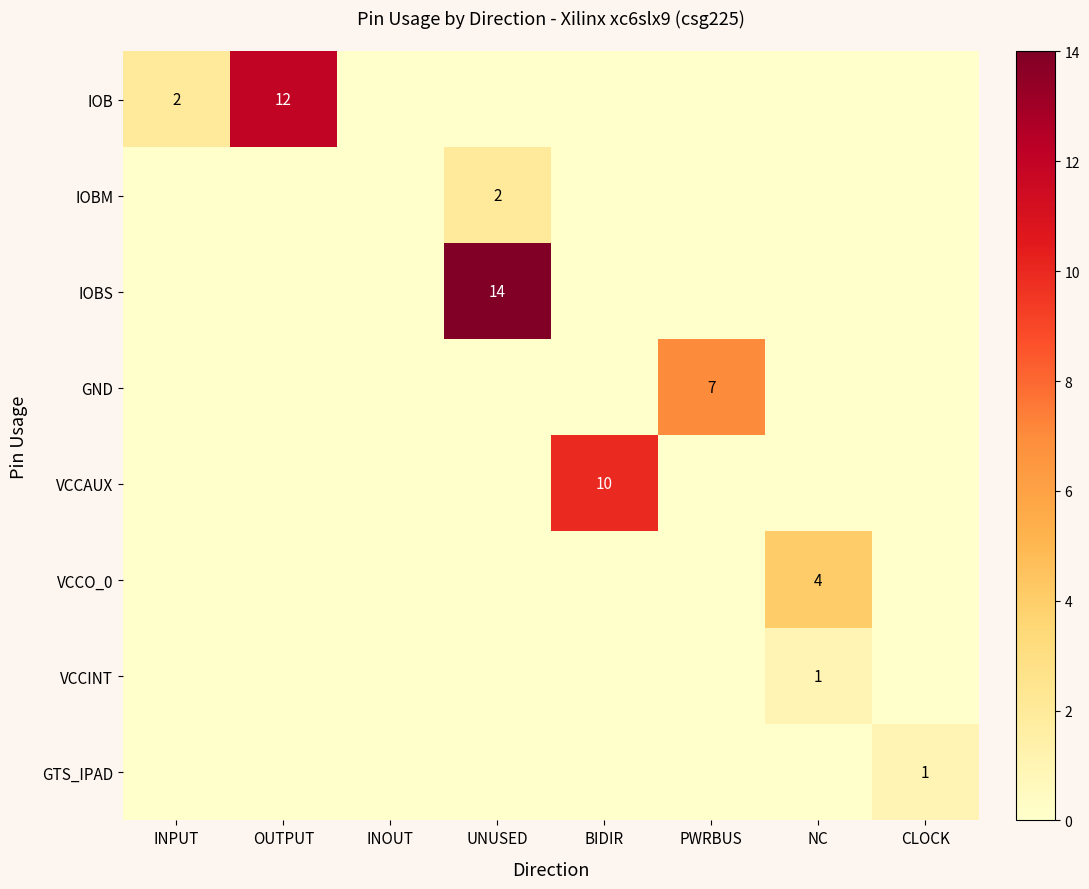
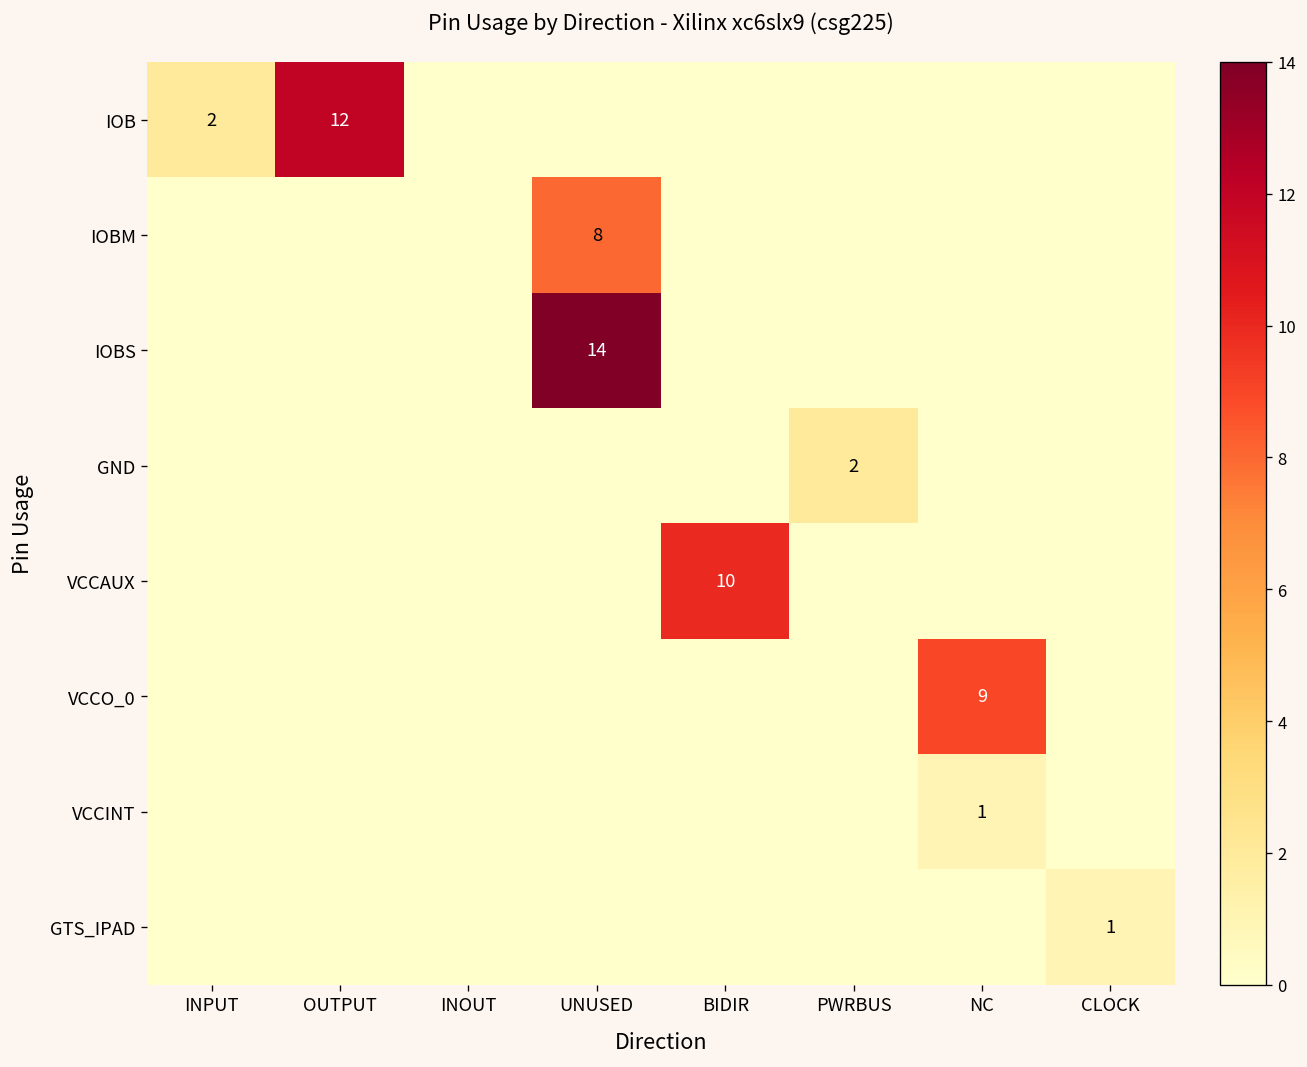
  {
    "IOB": {
      "INPUT": 2,
      "OUTPUT": 12
    },
    "IOBM": {
-     "UNUSED": 2
+     "UNUSED": 8
    },
    "IOBS": {
      "UNUSED": 14
    },
    "GND": {
-     "PWRBUS": 7
+     "PWRBUS": 2
    },
    "VCCAUX": {
      "BIDIR": 10
    },
    "VCCO_0": {
-     "NC": 4
+     "NC": 9
    },
    "VCCINT": {
      "NC": 1
    },
    "GTS_IPAD": {
      "CLOCK": 1
    }
  }
